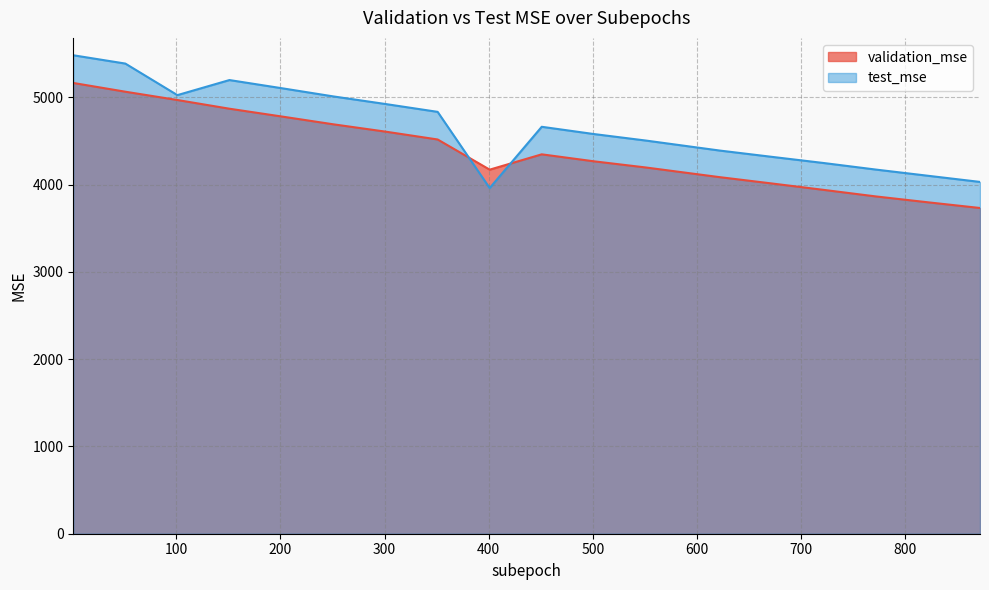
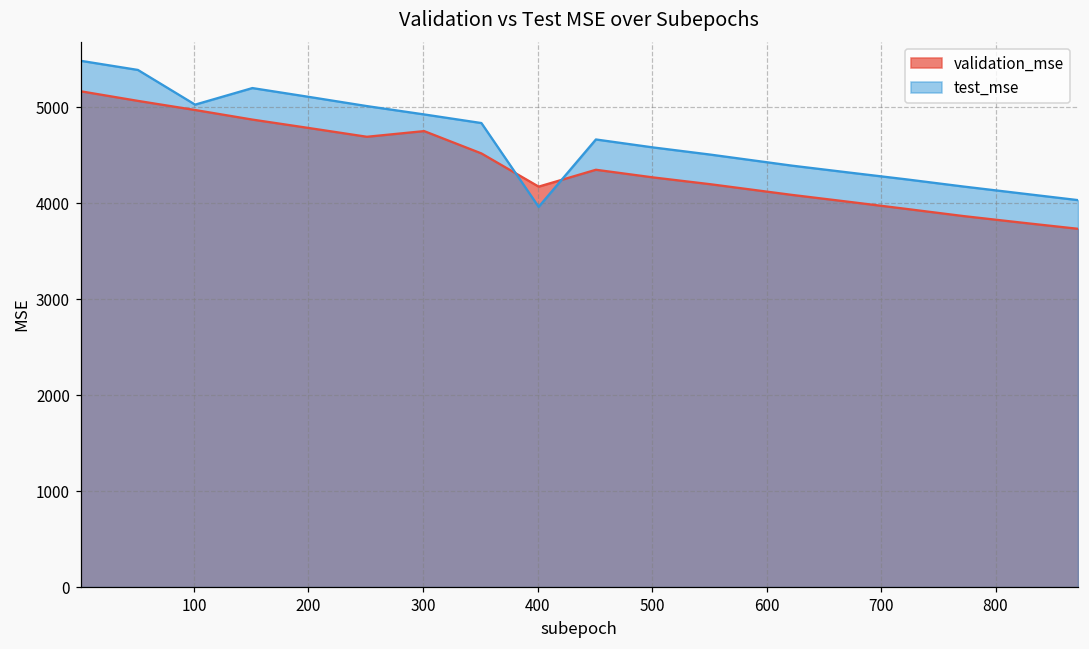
  {
    "validation_mse": {
      "100": 5000,
      "200": 4800,
-     "300": 4600,
+     "300": 4800,
      "400": 4200,
      "500": 4300
    },
    "test_mse": {
      "100": 5000,
      "200": 5100,
      "300": 4900,
      "400": 4000,
      "500": 4600
    }
  }
